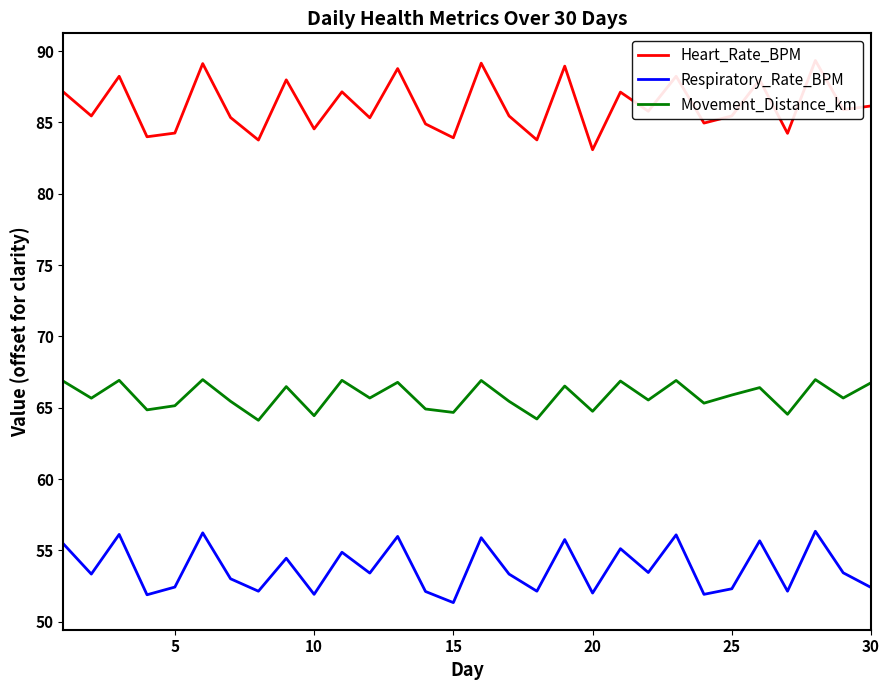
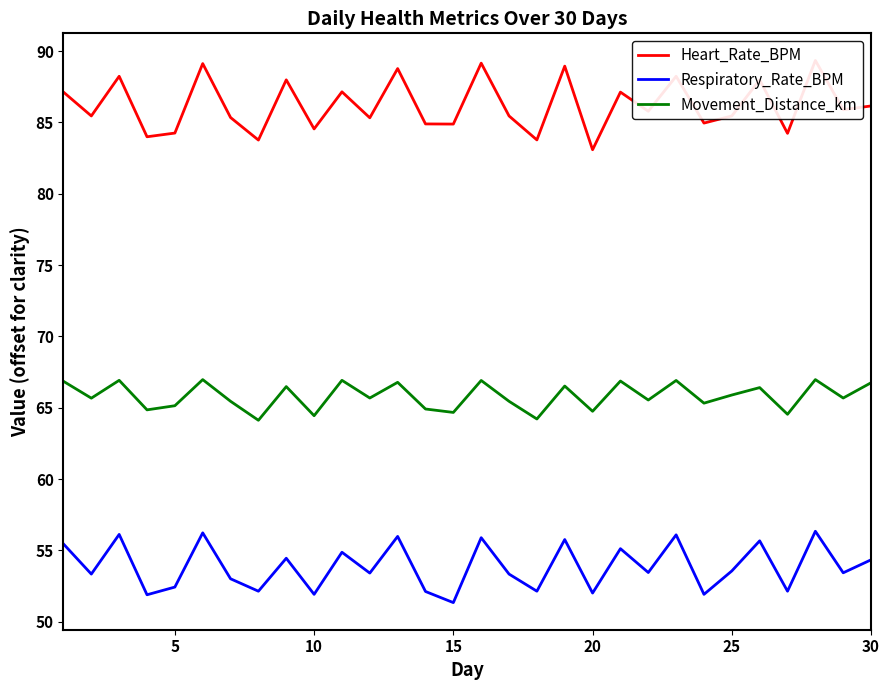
  {
    "Heart_Rate_BPM": {
      "5": 84.3,
      "10": 84.5,
-     "15": 83.9,
+     "15": 84.9,
      "20": 83.1,
      "30": 86.2
    },
    "Respiratory_Rate_BPM": {
      "5": 52.4,
      "10": 51.9,
      "15": 51.3,
      "20": 52.0,
-     "25": 52.3,
-     "30": 52.4
+     "25": 53.6,
+     "30": 54.3
    },
    "Movement_Distance_km": {
      "5": 65.1,
      "10": 64.4,
      "15": 64.7,
      "20": 64.8,
      "25": 65.9,
      "30": 66.8
    }
  }
